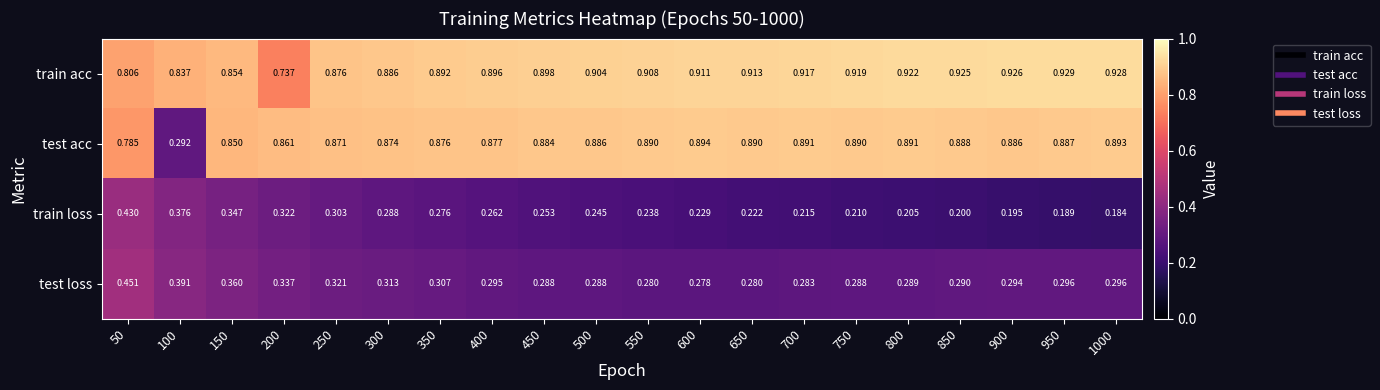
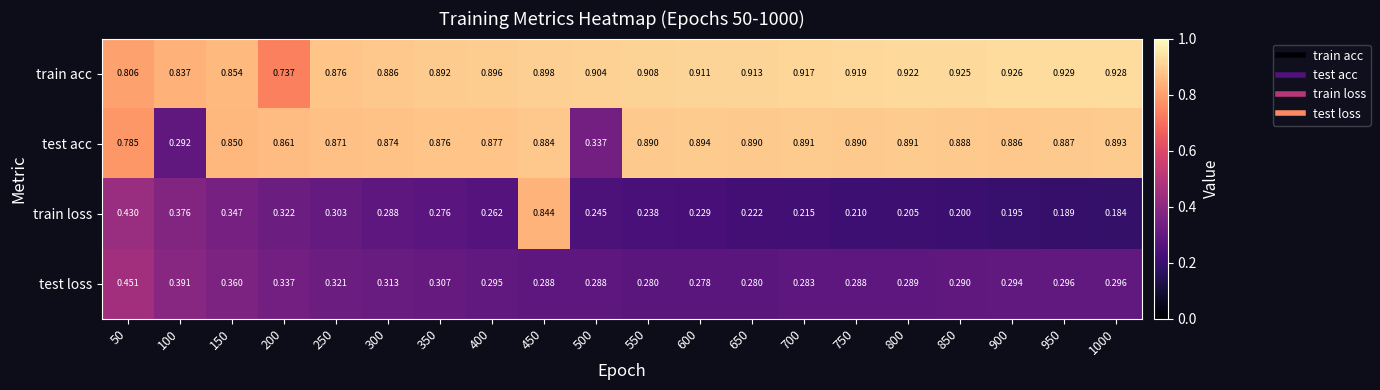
  {
    "train acc": {
      "50": 0.806,
      "100": 0.837,
      "150": 0.854,
      "200": 0.737,
      "250": 0.876,
      "300": 0.886,
      "350": 0.892,
      "400": 0.896,
      "450": 0.898,
      "500": 0.904,
      "550": 0.908,
      "600": 0.911,
      "650": 0.913,
      "700": 0.917,
      "750": 0.919,
      "800": 0.922,
      "850": 0.925,
      "900": 0.926,
      "950": 0.929,
      "1000": 0.928
    },
    "test acc": {
      "50": 0.785,
      "100": 0.292,
      "150": 0.850,
      "200": 0.861,
      "250": 0.871,
      "300": 0.874,
      "350": 0.876,
      "400": 0.877,
      "450": 0.884,
-     "500": 0.886,
+     "500": 0.337,
      "550": 0.890,
      "600": 0.894,
      "650": 0.890,
      "700": 0.891,
      "750": 0.890,
      "800": 0.891,
      "850": 0.888,
      "900": 0.886,
      "950": 0.887,
      "1000": 0.893
    },
    "train loss": {
      "50": 0.430,
      "100": 0.376,
      "150": 0.347,
      "200": 0.322,
      "250": 0.303,
      "300": 0.288,
      "350": 0.276,
      "400": 0.262,
-     "450": 0.253,
+     "450": 0.844,
      "500": 0.245,
      "550": 0.238,
      "600": 0.229,
      "650": 0.222,
      "700": 0.215,
      "750": 0.210,
      "800": 0.205,
      "850": 0.200,
      "900": 0.195,
      "950": 0.189,
      "1000": 0.184
    },
    "test loss": {
      "50": 0.451,
      "100": 0.391,
      "150": 0.360,
      "200": 0.337,
      "250": 0.321,
      "300": 0.313,
      "350": 0.307,
      "400": 0.295,
      "450": 0.288,
      "500": 0.288,
      "550": 0.280,
      "600": 0.278,
      "650": 0.280,
      "700": 0.283,
      "750": 0.288,
      "800": 0.289,
      "850": 0.290,
      "900": 0.294,
      "950": 0.296,
      "1000": 0.296
    }
  }
